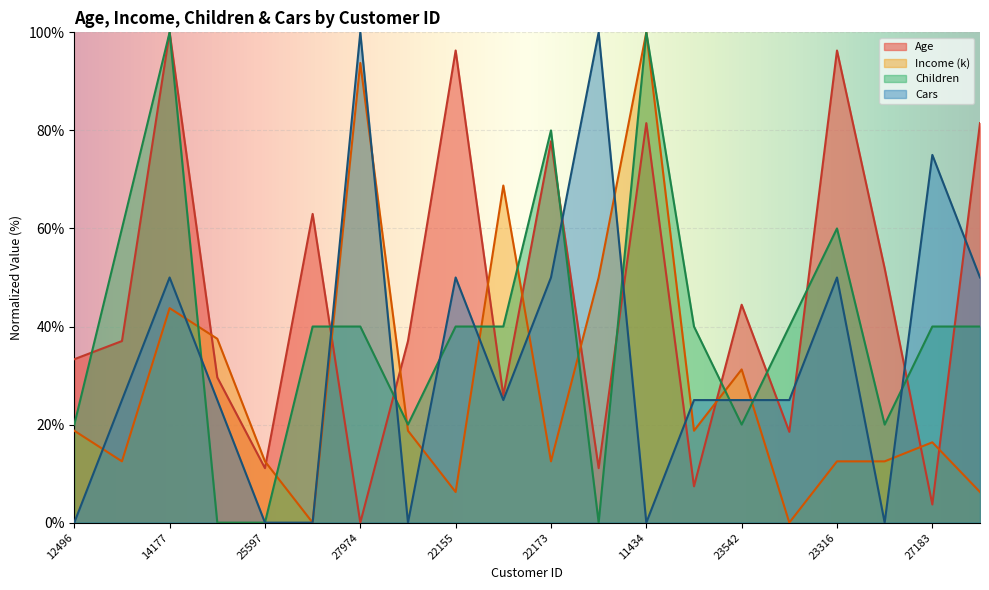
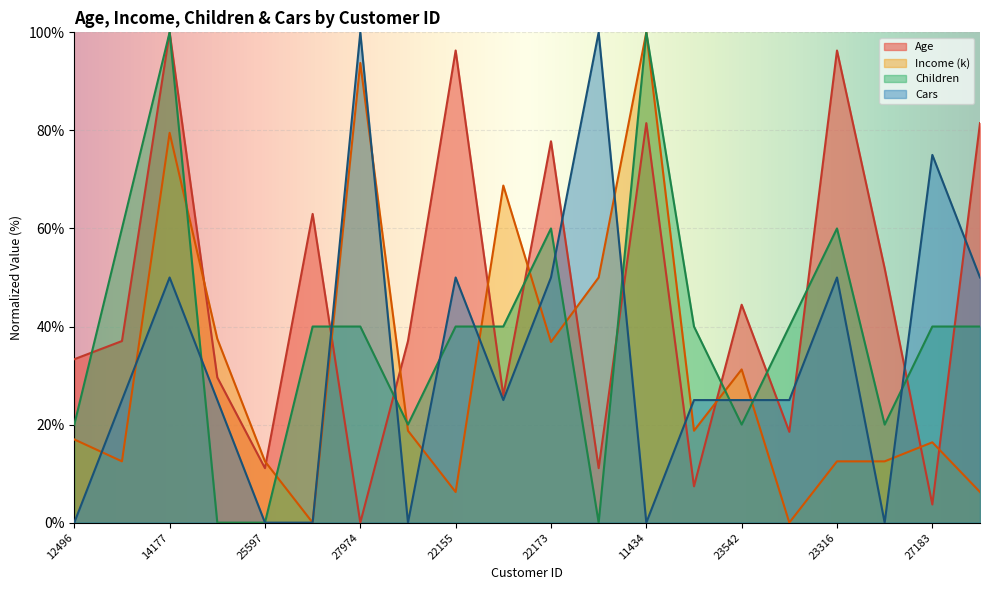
  {
    "Age": {
      "12496": "33%",
      "25597": "11%",
      "27974": "0%",
      "22155": "96%",
      "22173": "78%",
      "11434": "81%",
      "23542": "44%",
      "23316": "96%",
      "27183": "4%"
    },
    "Income (k)": {
-     "12496": "19%",
-     "14177": "44%",
+     "12496": "17%",
+     "14177": "80%",
      "25597": "13%",
      "27974": "94%",
      "22155": "6%",
-     "22173": "13%",
+     "22173": "37%",
      "23542": "31%",
      "23316": "13%",
      "27183": "16%"
    },
    "Children": {
      "12496": "20%",
      "27974": "40%",
      "22155": "40%",
-     "22173": "80%",
+     "22173": "60%",
      "23542": "20%",
      "23316": "60%",
      "27183": "40%"
    },
    "Cars": {
      "12496": "0%",
      "14177": "50%",
      "27974": "100%",
      "22155": "50%",
      "22173": "50%",
      "11434": "0%",
      "23542": "25%",
      "23316": "50%",
      "27183": "75%"
    }
  }
